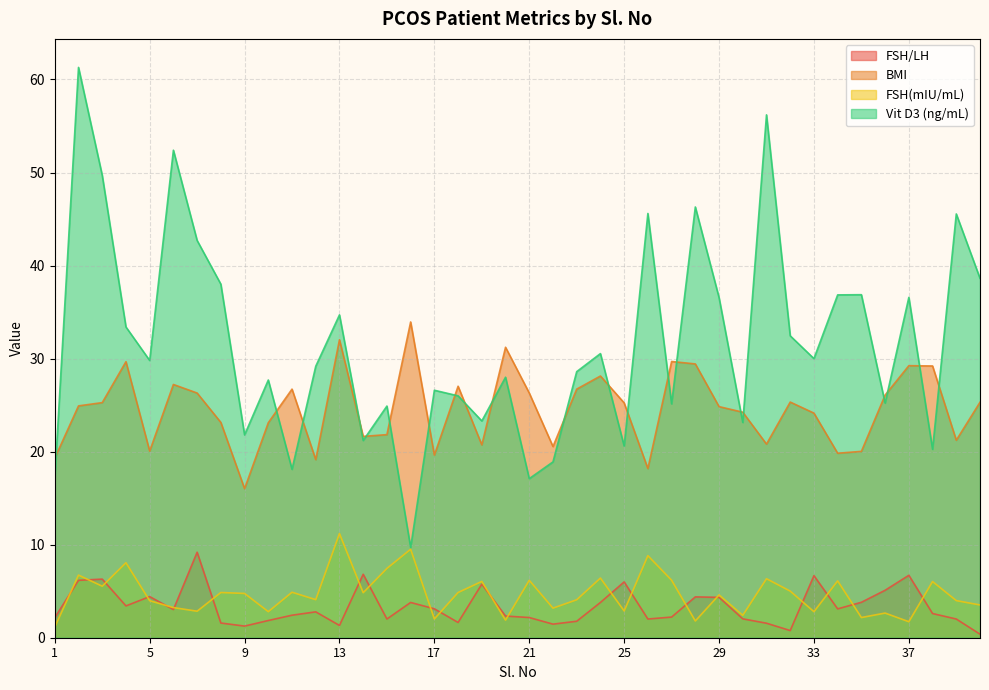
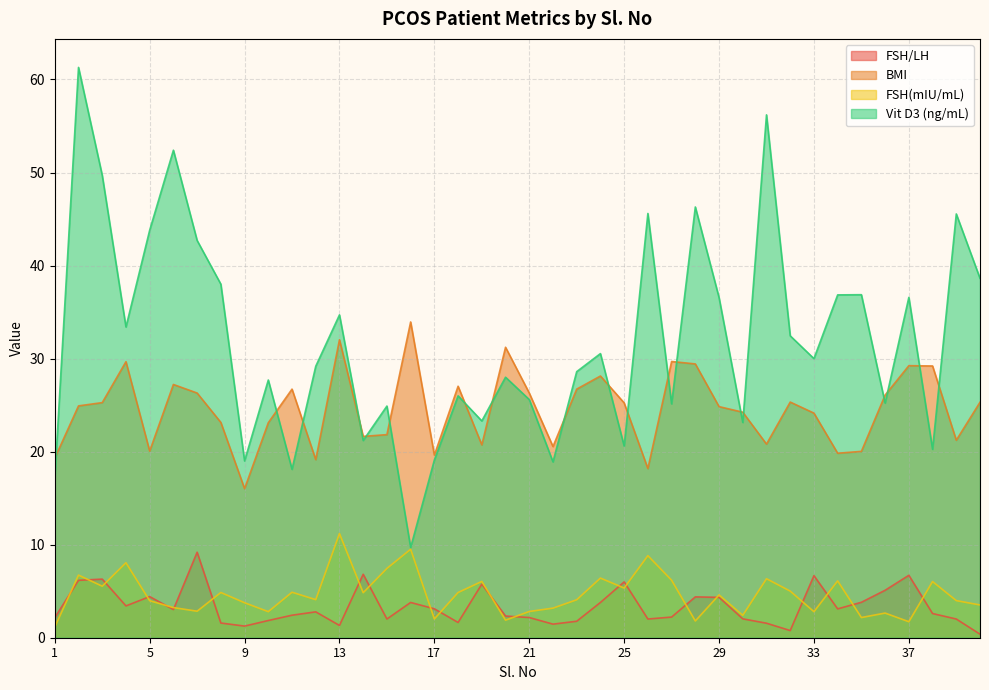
  {
    "FSH(mIU/mL)": {
      "1": 1,
      "5": 4,
-     "9": 5,
+     "9": 4,
      "13": 11,
      "17": 2,
-     "21": 6,
-     "25": 3,
+     "21": 3,
+     "25": 5,
      "33": 3,
      "37": 2
    },
    "Vit D3 (ng/mL)": {
      "1": 17,
-     "5": 30,
-     "9": 22,
+     "5": 44,
+     "9": 19,
      "13": 35,
-     "17": 27,
-     "21": 17,
+     "17": 19,
+     "21": 26,
      "25": 21,
      "29": 37,
      "33": 30,
      "37": 37
    }
  }
